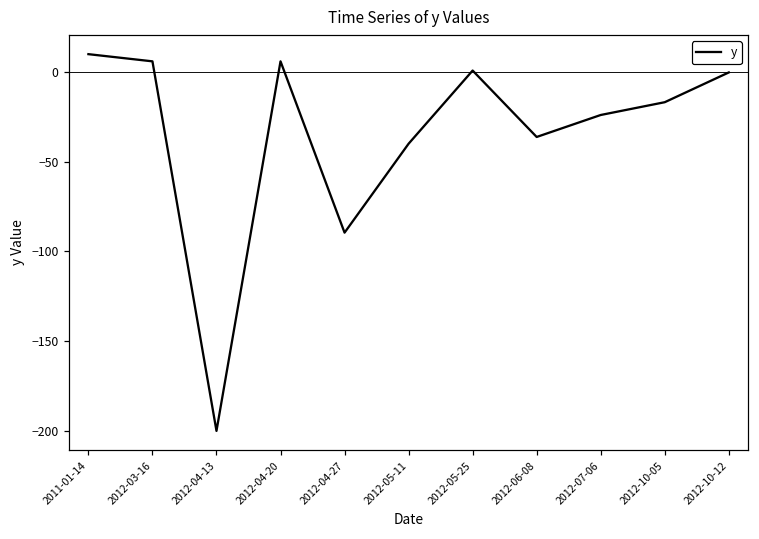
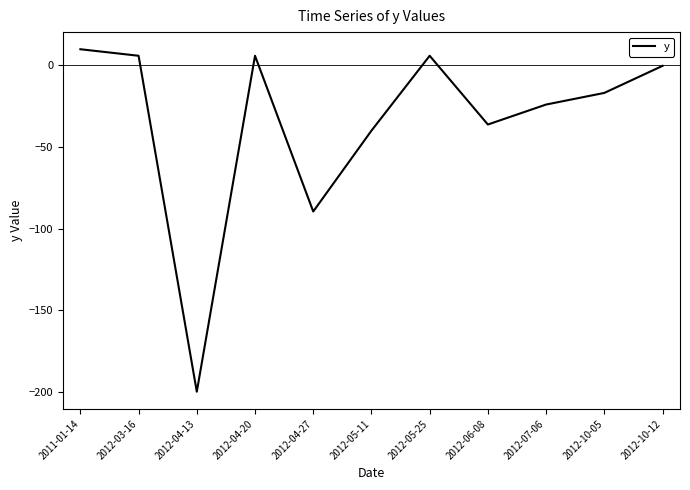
  {
    "2011-01-14": 10,
    "2012-03-16": 6,
    "2012-04-13": -200,
    "2012-04-20": 6,
    "2012-04-27": -90,
    "2012-05-11": -40,
-   "2012-05-25": 1,
+   "2012-05-25": 6,
    "2012-06-08": -36,
    "2012-07-06": -24,
    "2012-10-05": -17,
    "2012-10-12": 0
  }
